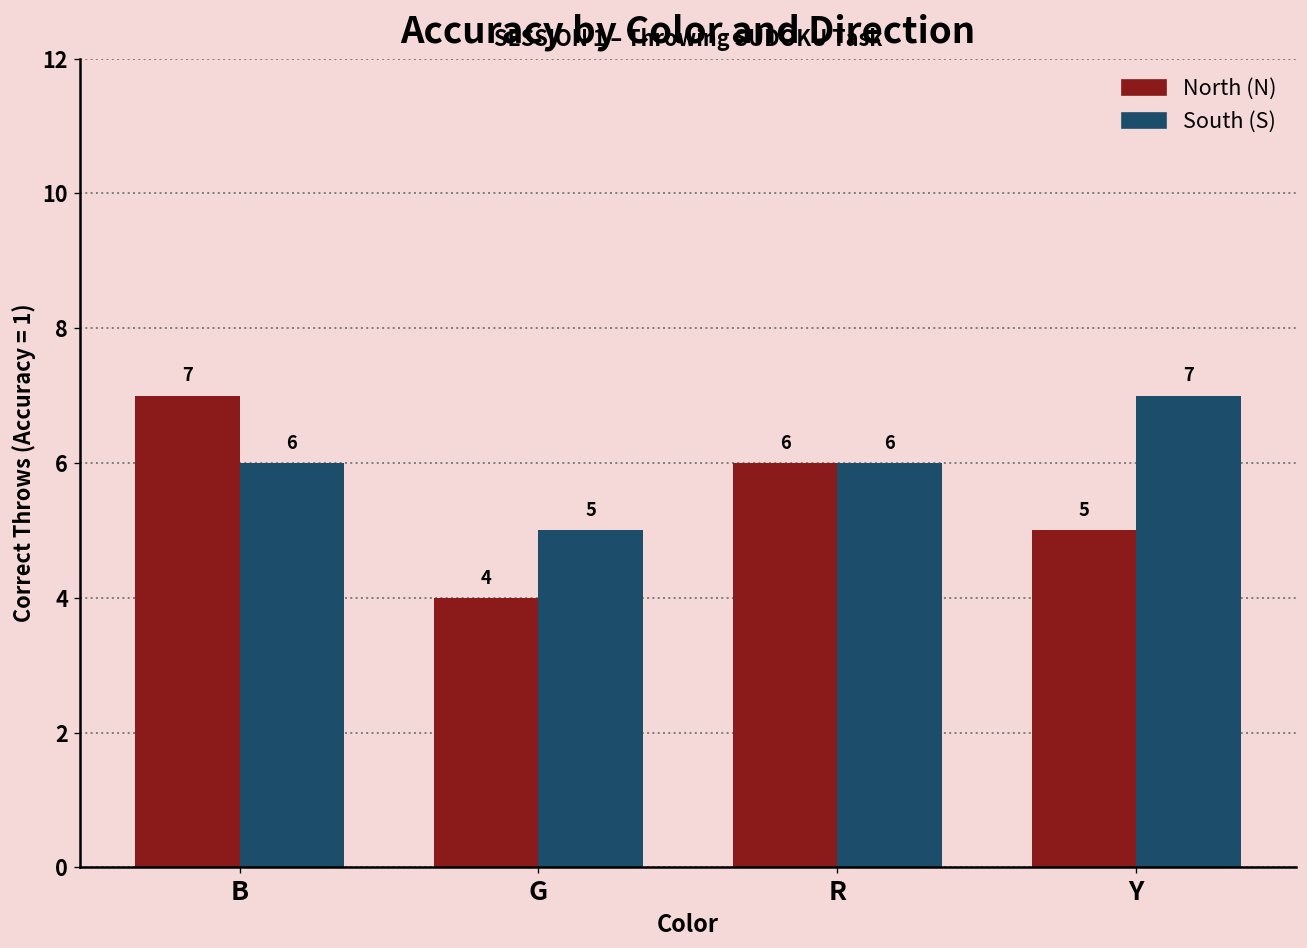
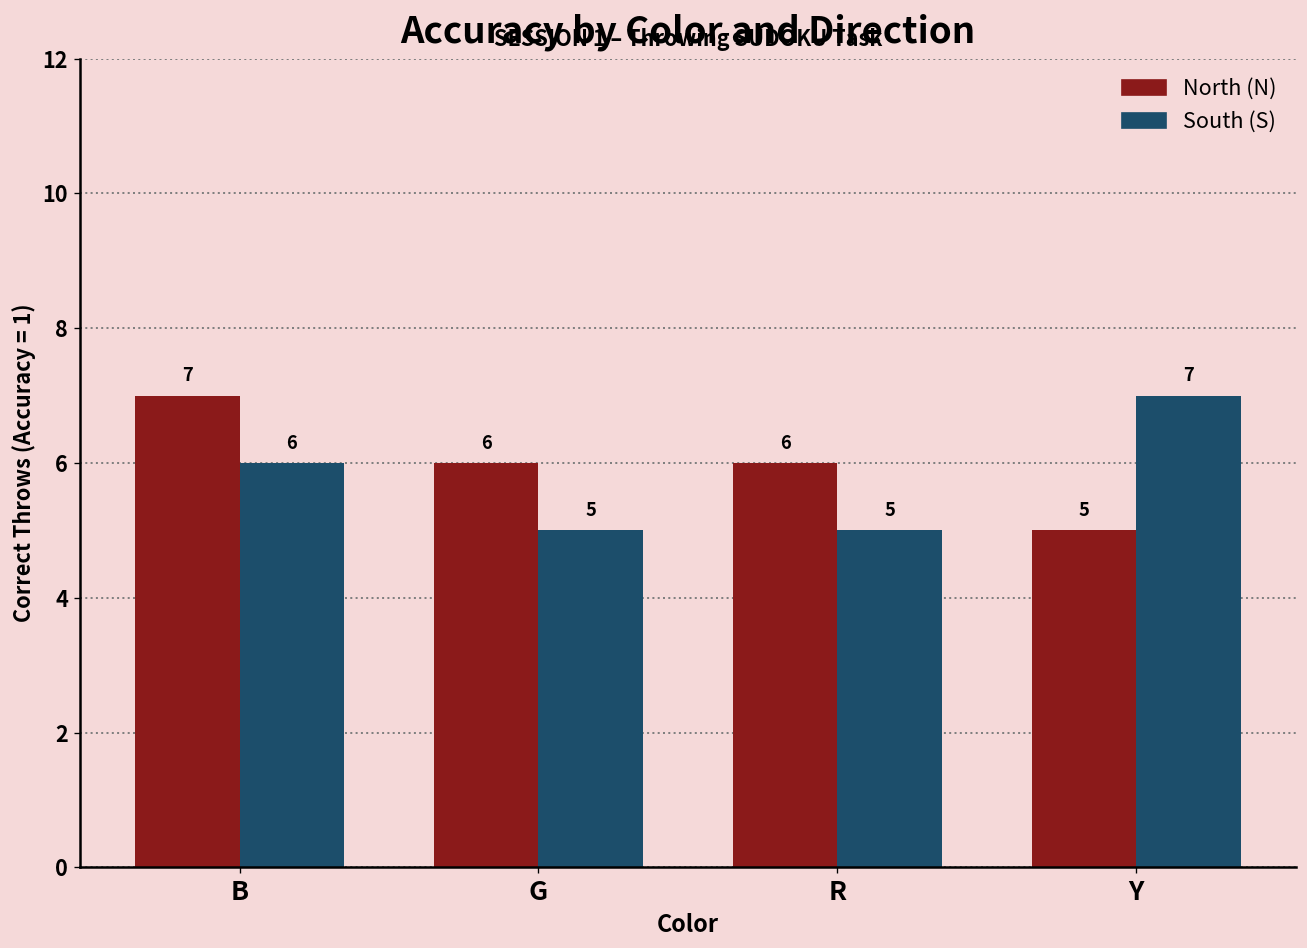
  {
    "North (N)": {
      "B": 7,
-     "G": 4,
+     "G": 6,
      "R": 6,
      "Y": 5
    },
    "South (S)": {
      "B": 6,
      "G": 5,
-     "R": 6,
+     "R": 5,
      "Y": 7
    }
  }
